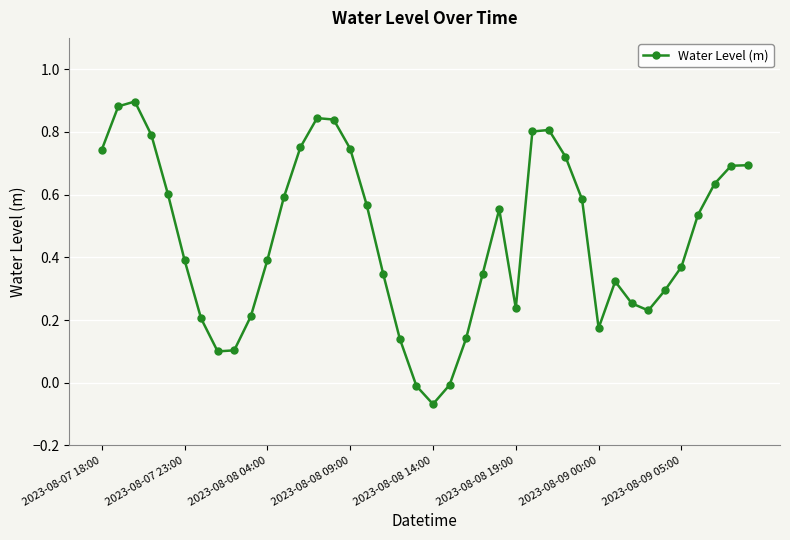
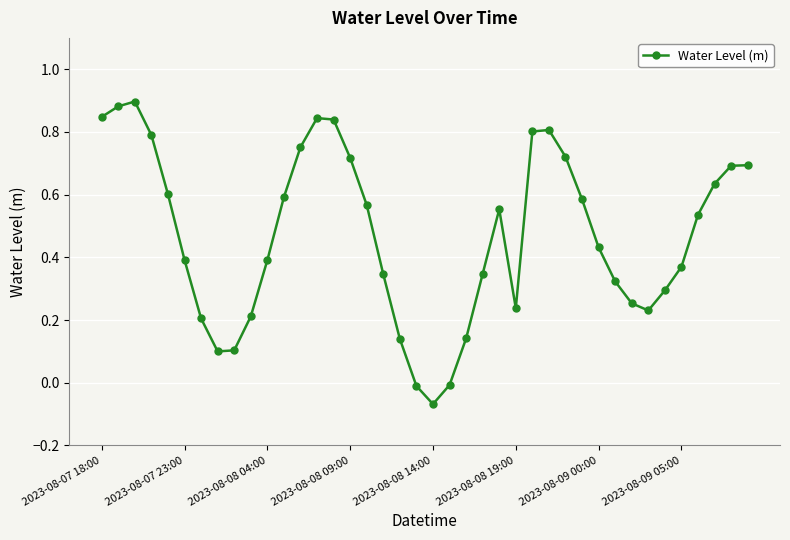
  {
-   "2023-08-07 18:00": 0.74,
+   "2023-08-07 18:00": 0.85,
    "2023-08-07 23:00": 0.39,
    "2023-08-08 04:00": 0.39,
-   "2023-08-08 09:00": 0.75,
+   "2023-08-08 09:00": 0.72,
    "2023-08-08 14:00": -0.07,
    "2023-08-08 19:00": 0.24,
-   "2023-08-09 00:00": 0.17,
+   "2023-08-09 00:00": 0.43,
    "2023-08-09 05:00": 0.37
  }
